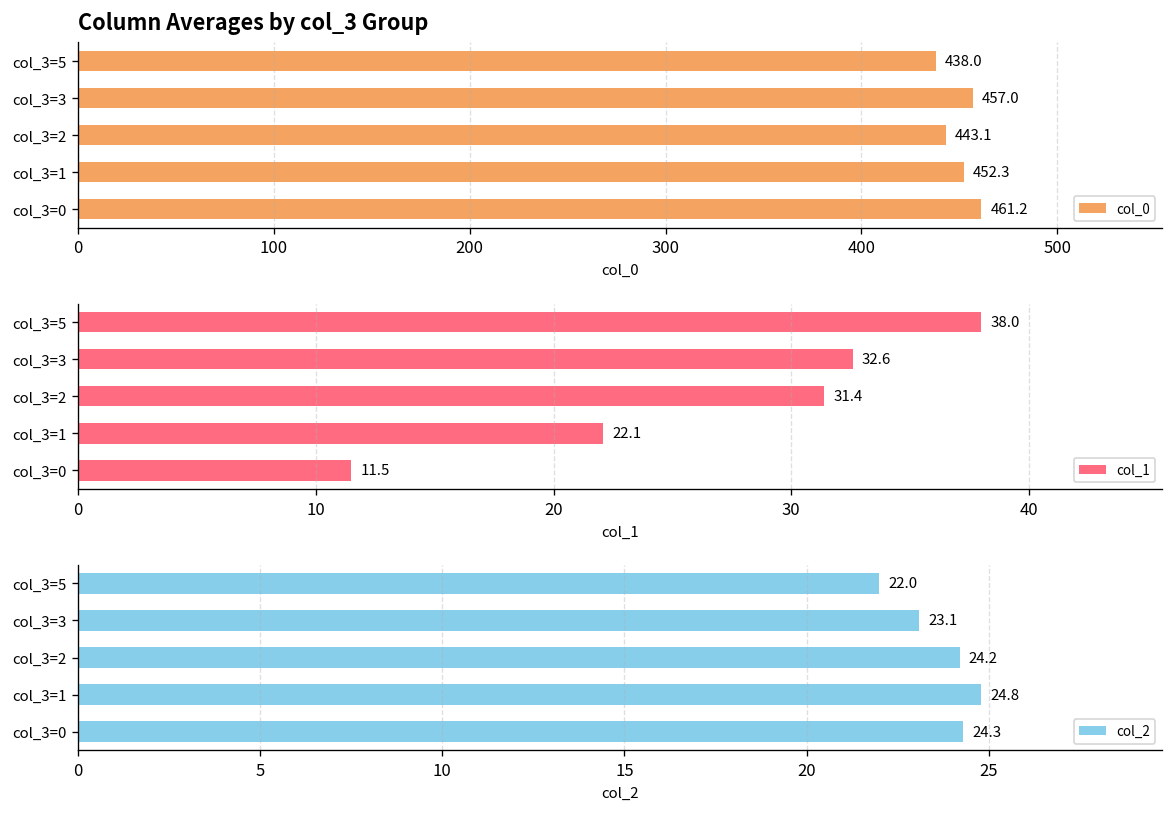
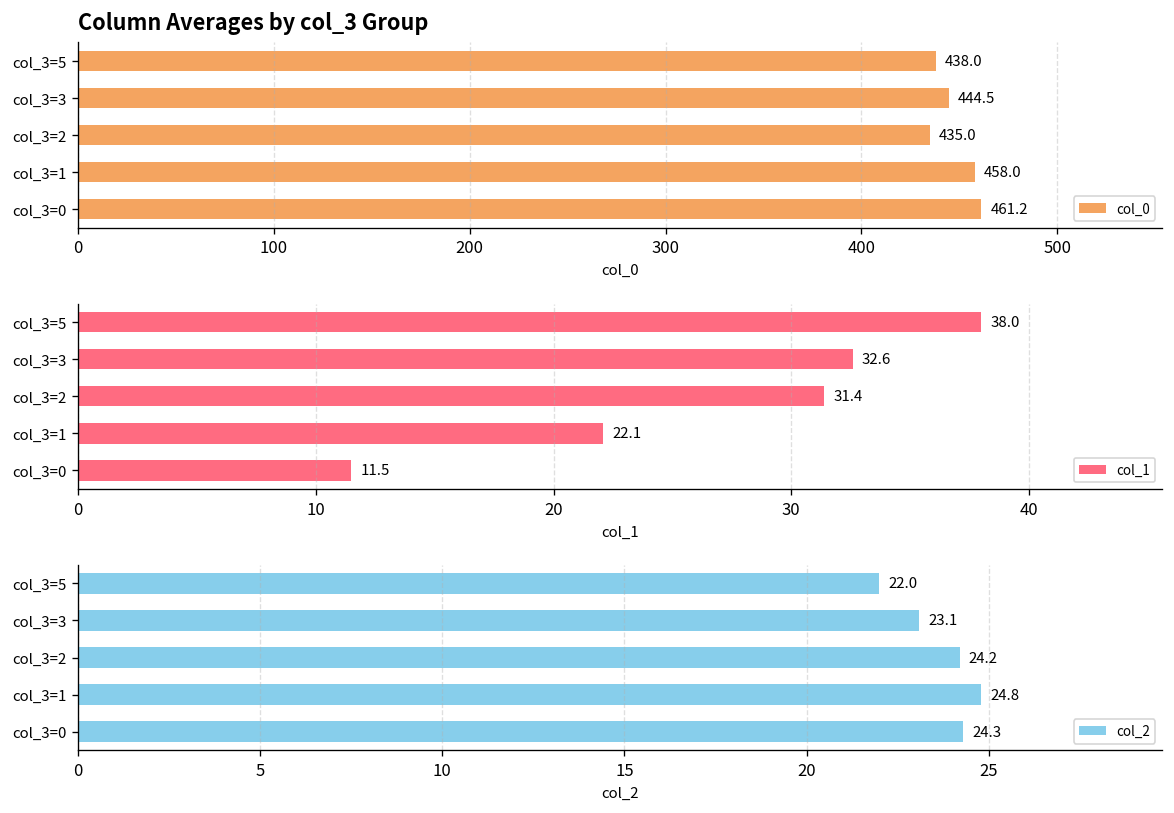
  {
    "Column Averages by col_3 Group": {
      "col_3=5": 438.0,
-     "col_3=3": 457.0,
-     "col_3=2": 443.1,
-     "col_3=1": 452.3,
+     "col_3=3": 444.5,
+     "col_3=2": 435.0,
+     "col_3=1": 458.0,
      "col_3=0": 461.2
    }
  }
